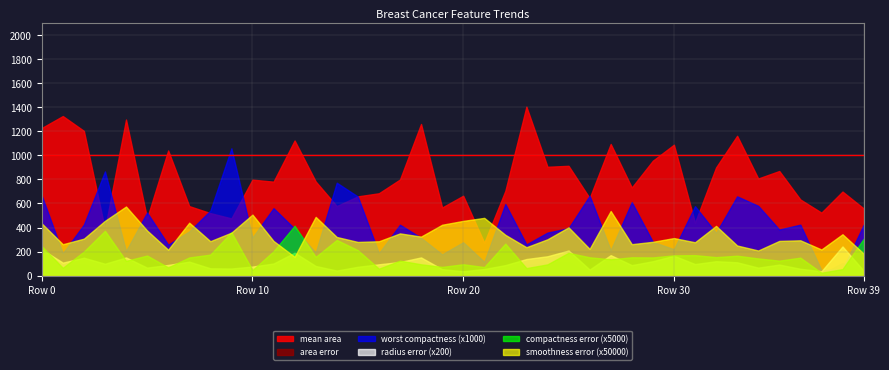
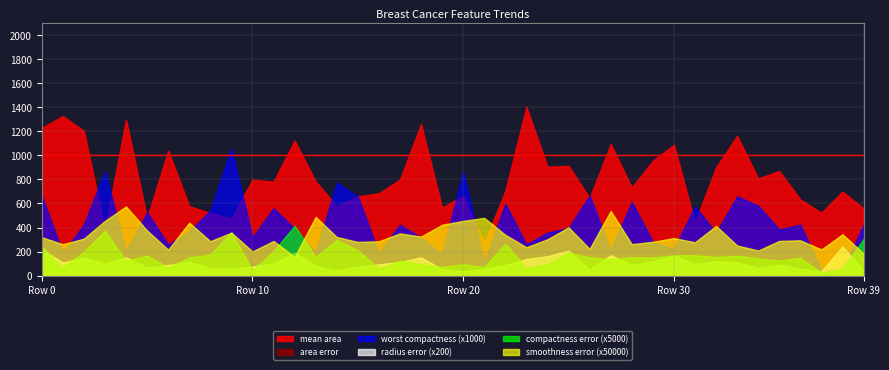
  {
    "mean area": {
      "Row 0": 1230,
      "Row 10": 800,
      "Row 20": 660,
      "Row 30": 1090,
      "Row 39": 560
    },
    "area error": {
      "Row 0": 150,
      "Row 30": 30
    },
    "worst compactness (x1000)": {
      "Row 0": 670,
      "Row 10": 320,
-     "Row 20": 280,
+     "Row 20": 860,
      "Row 30": 220,
      "Row 39": 420
    },
    "radius error (x200)": {
      "Row 0": 220,
      "Row 10": 80,
      "Row 20": 40,
      "Row 39": 40
    },
    "compactness error (x5000)": {
      "Row 0": 250,
      "Row 20": 90,
      "Row 39": 310
    },
    "smoothness error (x50000)": {
-     "Row 0": 430,
-     "Row 10": 510,
+     "Row 0": 320,
+     "Row 10": 200,
      "Row 20": 460,
      "Row 30": 310,
      "Row 39": 180
    }
  }
